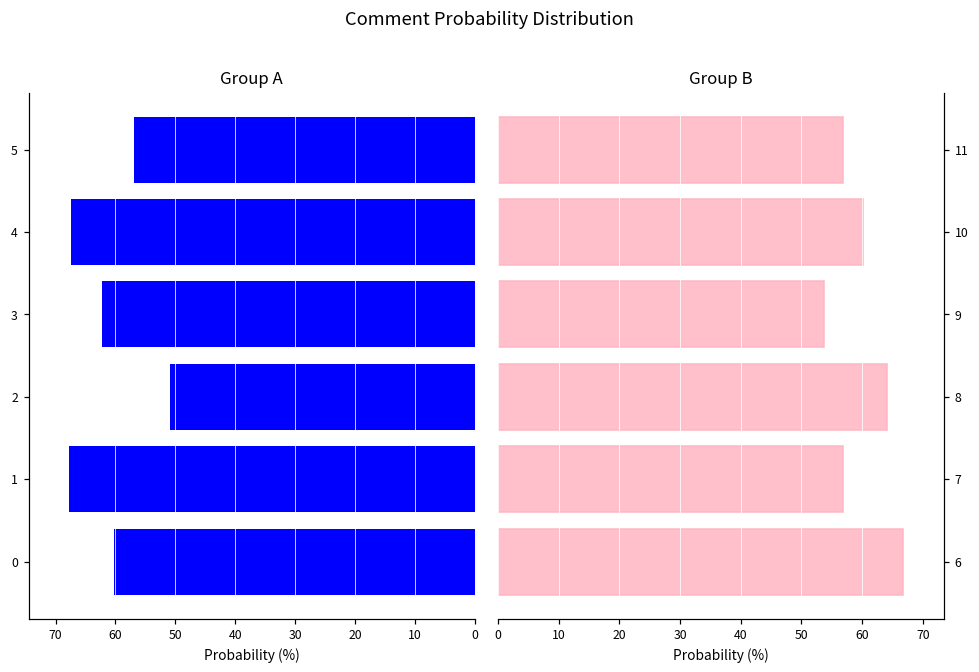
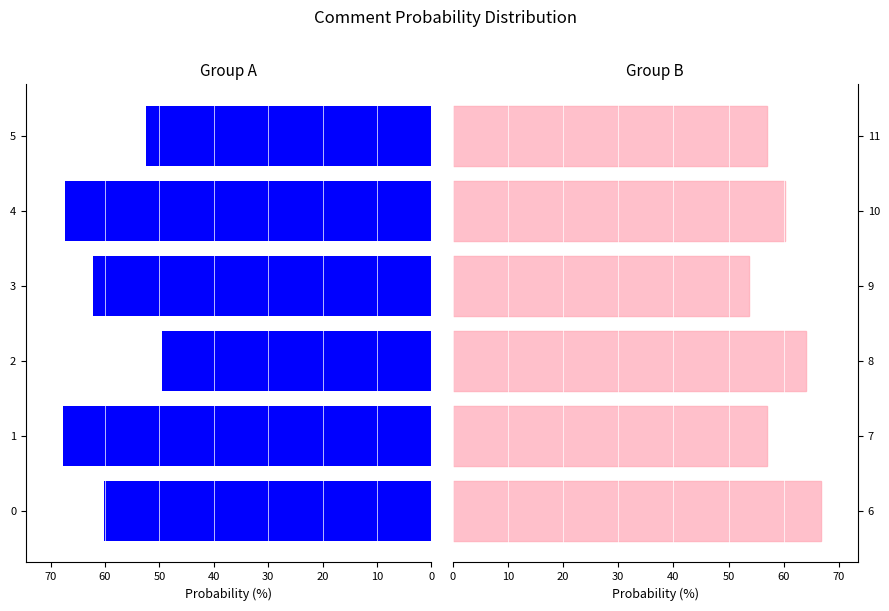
  {
    "Group A": {
-     "5": 57,
+     "5": 53,
      "4": 67,
      "3": 62,
-     "2": 51,
+     "2": 49,
      "1": 68,
      "0": 60
    },
    "Group B": {
      "11": 57,
      "10": 60,
      "9": 54,
      "8": 64,
      "7": 57,
      "6": 67
    }
  }
